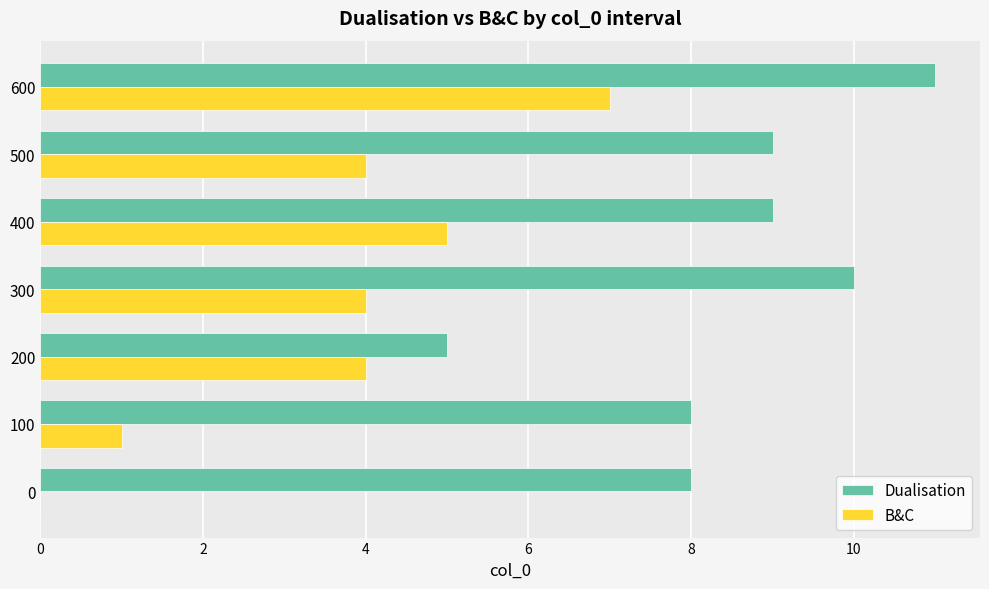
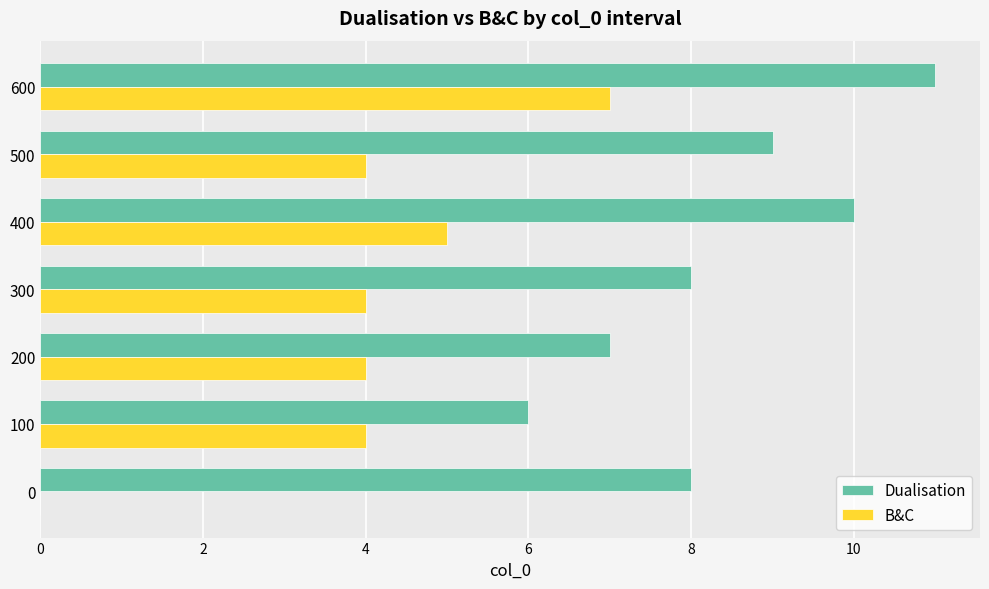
  {
    "Dualisation": {
      "600": 11,
      "500": 9,
-     "400": 9,
-     "300": 10,
-     "200": 5,
-     "100": 8,
+     "400": 10,
+     "300": 8,
+     "200": 7,
+     "100": 6,
      "0": 8
    },
    "B&C": {
      "600": 7,
      "500": 4,
      "400": 5,
      "300": 4,
      "200": 4,
-     "100": 1,
+     "100": 4,
      "0": 0
    }
  }
